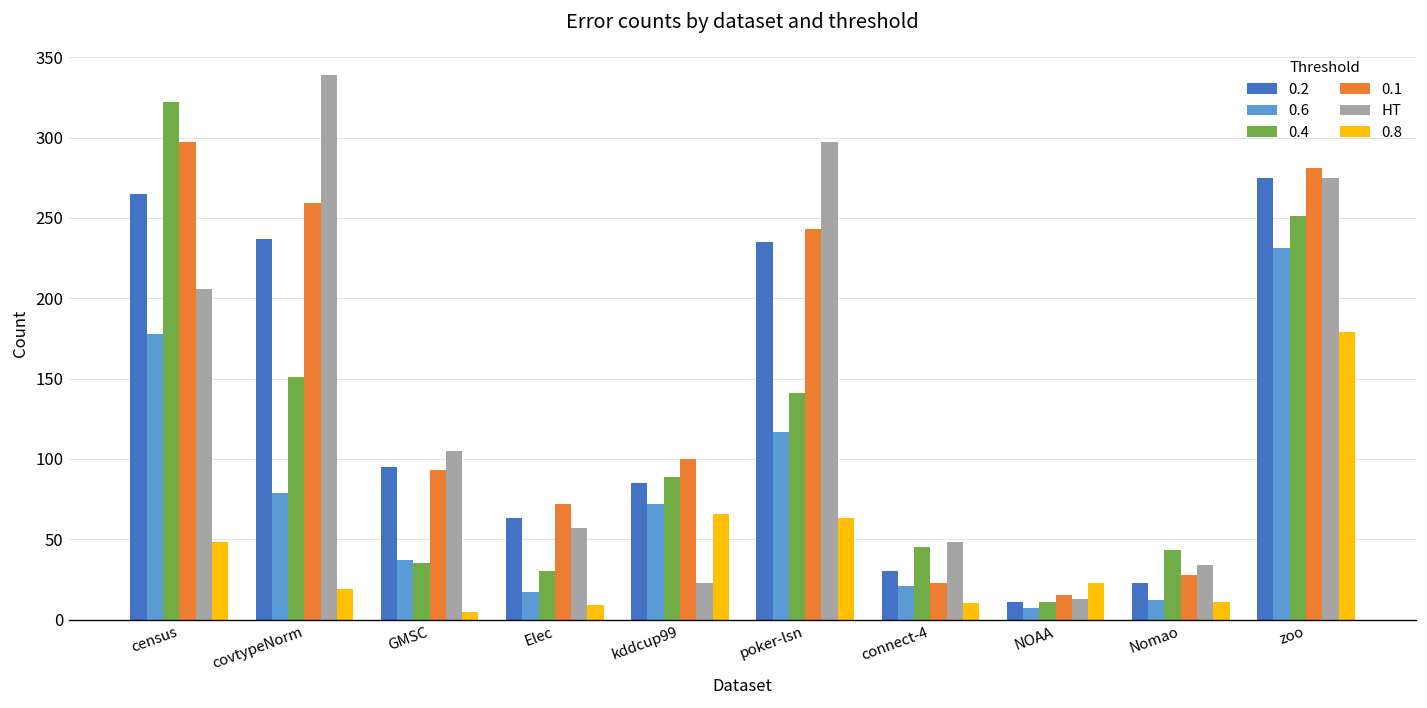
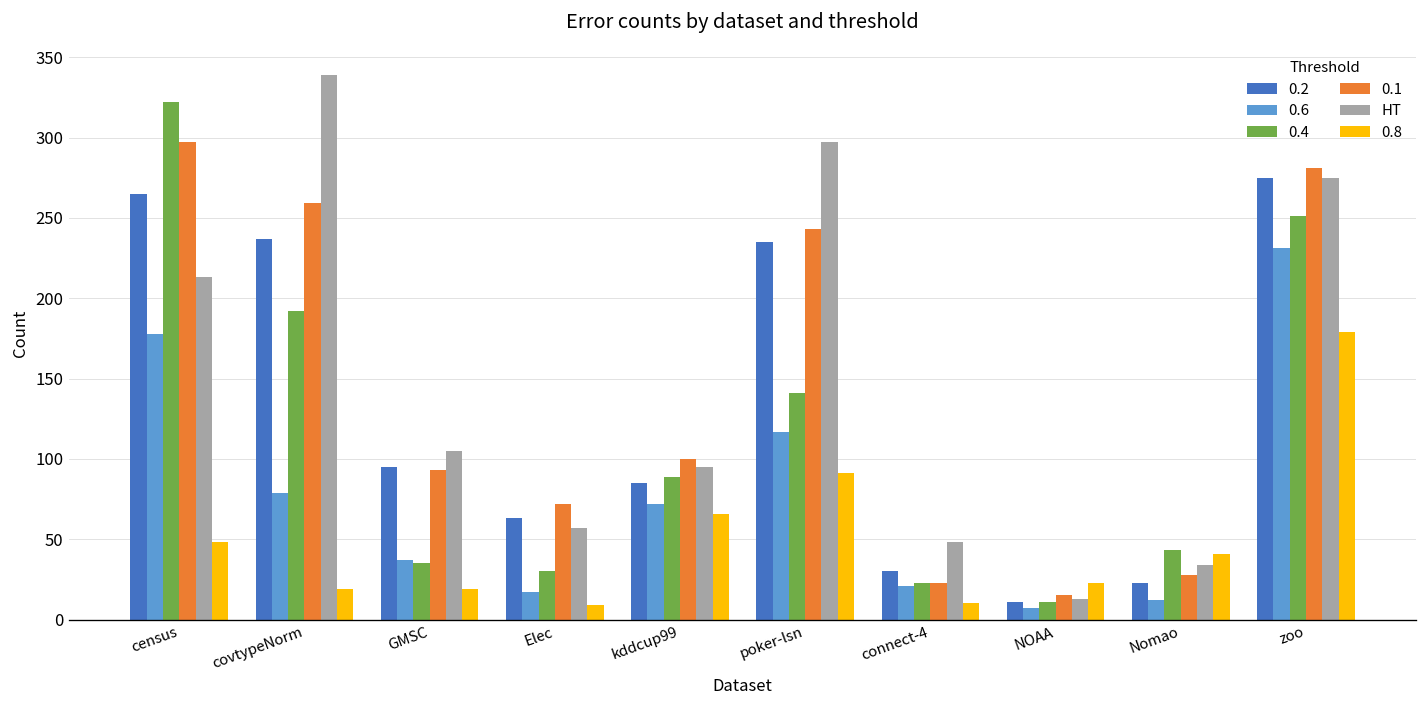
  {
    "0.4": {
      "census": 322,
-     "covtypeNorm": 151,
+     "covtypeNorm": 192,
      "GMSC": 35,
      "Elec": 30,
      "kddcup99": 89,
      "poker-lsn": 141,
-     "connect-4": 45,
+     "connect-4": 23,
      "NOAA": 11,
      "Nomao": 43,
      "zoo": 251
    },
    "0.1": {
      "census": 297,
      "covtypeNorm": 259,
      "GMSC": 93,
      "Elec": 72,
      "kddcup99": 100,
      "poker-lsn": 243,
      "connect-4": 23,
      "NOAA": 15,
      "Nomao": 28,
      "zoo": 281
    },
    "HT": {
-     "census": 206,
+     "census": 213,
      "covtypeNorm": 339,
      "GMSC": 105,
      "Elec": 57,
-     "kddcup99": 23,
+     "kddcup99": 95,
      "poker-lsn": 297,
      "connect-4": 48,
      "NOAA": 13,
      "Nomao": 34,
      "zoo": 275
    },
    "0.8": {
      "census": 48,
      "covtypeNorm": 19,
-     "GMSC": 5,
+     "GMSC": 19,
      "Elec": 9,
      "kddcup99": 66,
-     "poker-lsn": 63,
+     "poker-lsn": 91,
      "connect-4": 10,
      "NOAA": 23,
-     "Nomao": 11,
+     "Nomao": 41,
      "zoo": 179
    }
  }
